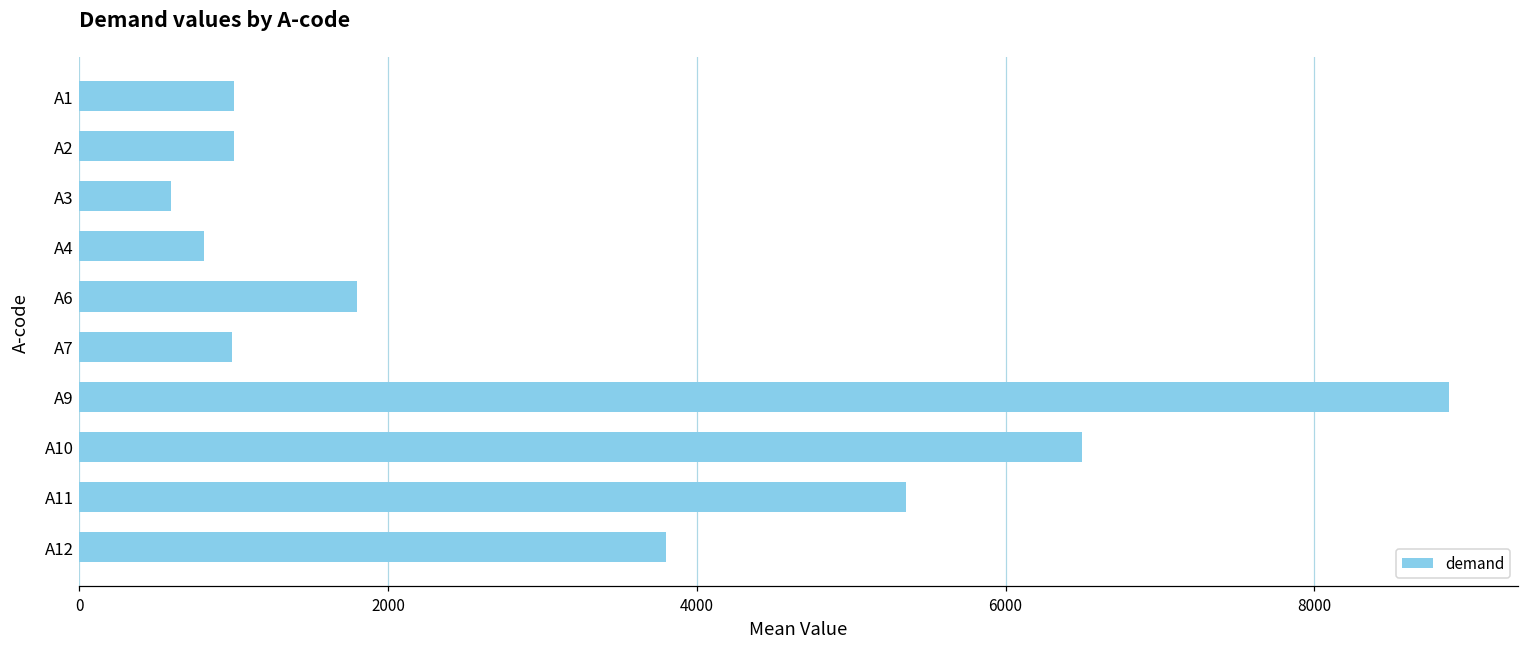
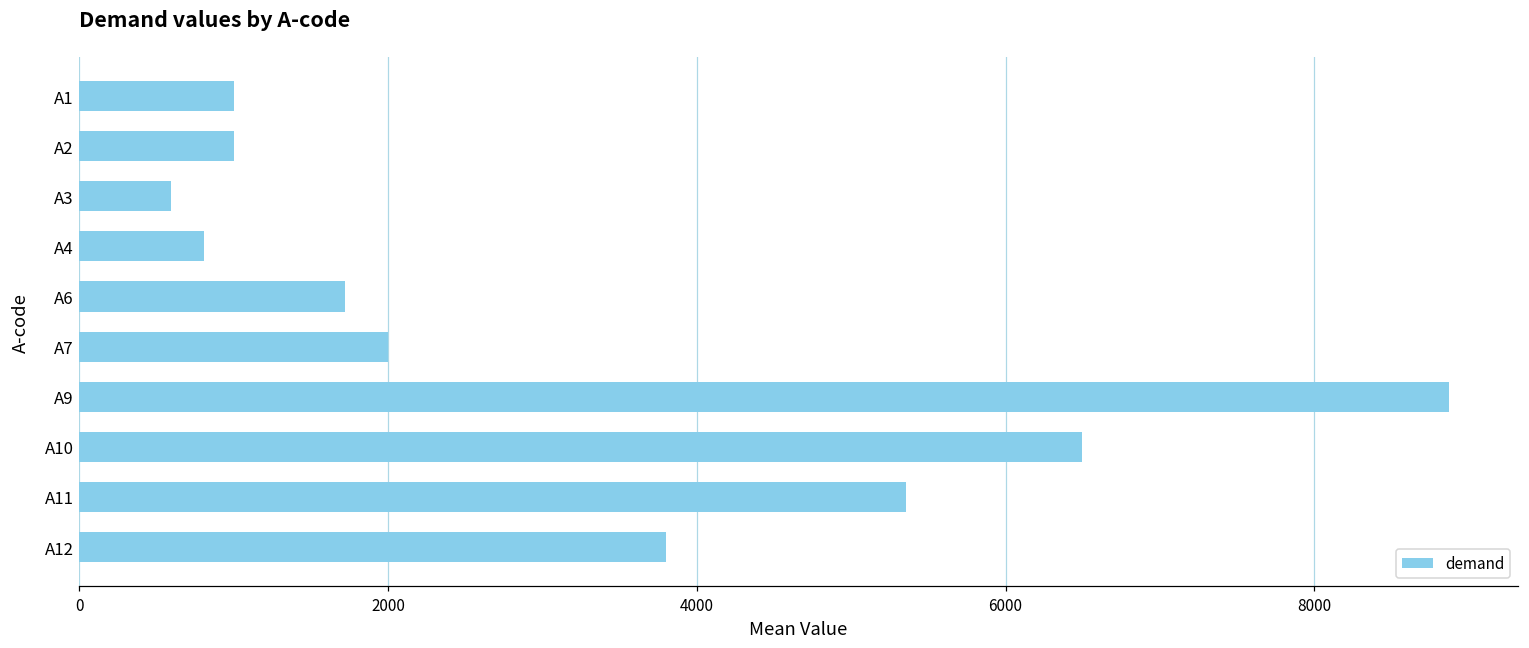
  {
    "A1": 1000,
    "A2": 1000,
    "A3": 600,
    "A4": 810,
-   "A6": 1800,
-   "A7": 990,
+   "A6": 1720,
+   "A7": 2000,
    "A9": 8880,
    "A10": 6500,
    "A11": 5350,
    "A12": 3800
  }
